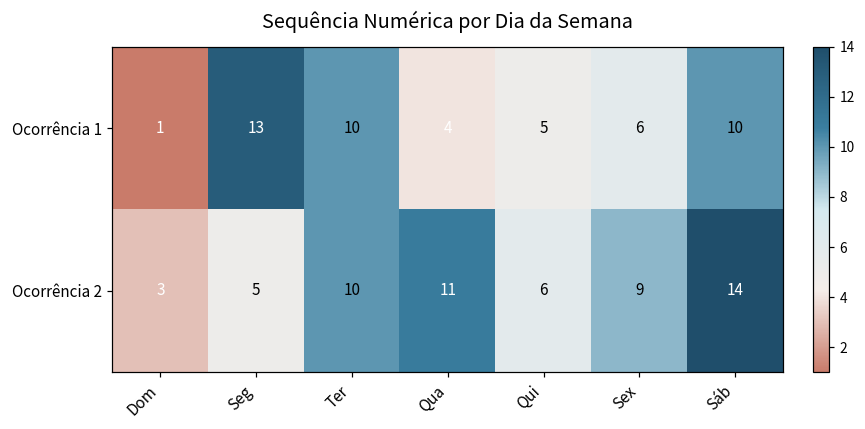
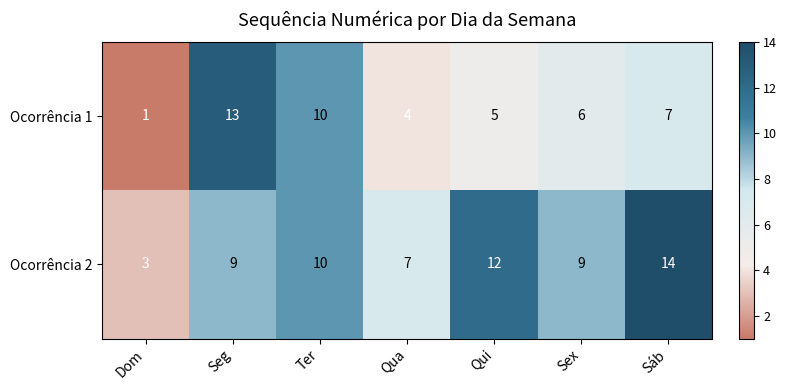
  {
    "Ocorrência 1": {
      "Dom": 1,
      "Seg": 13,
      "Ter": 10,
      "Qui": 5,
      "Sex": 6,
-     "Sáb": 10
+     "Sáb": 7
    },
    "Ocorrência 2": {
      "Dom": 3,
-     "Seg": 5,
+     "Seg": 9,
      "Ter": 10,
-     "Qua": 11,
-     "Qui": 6,
+     "Qua": 7,
+     "Qui": 12,
      "Sex": 9,
      "Sáb": 14
    }
  }
